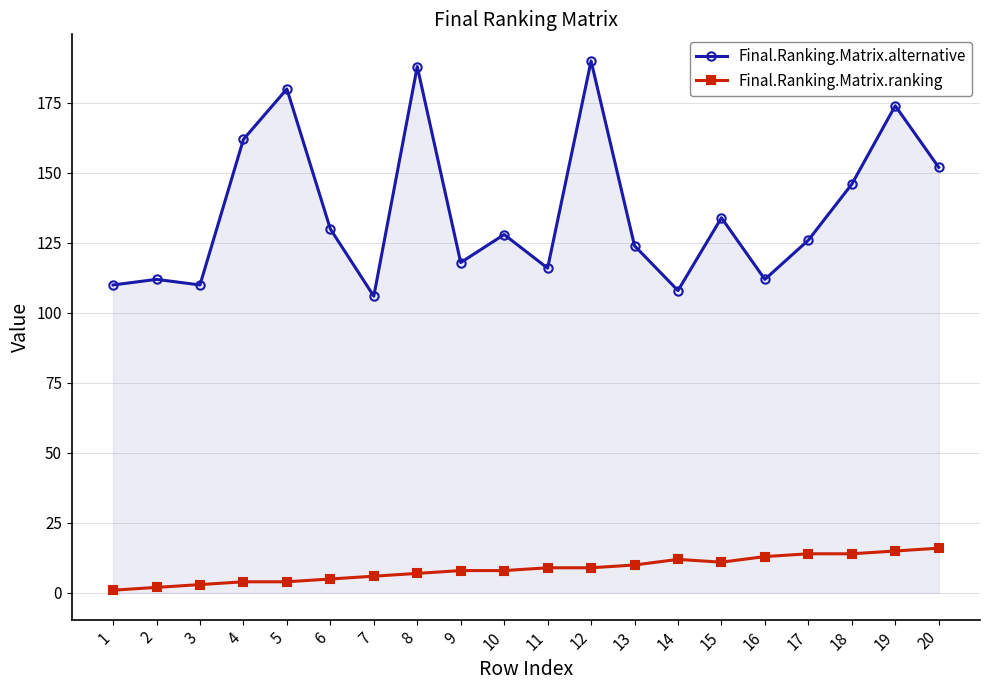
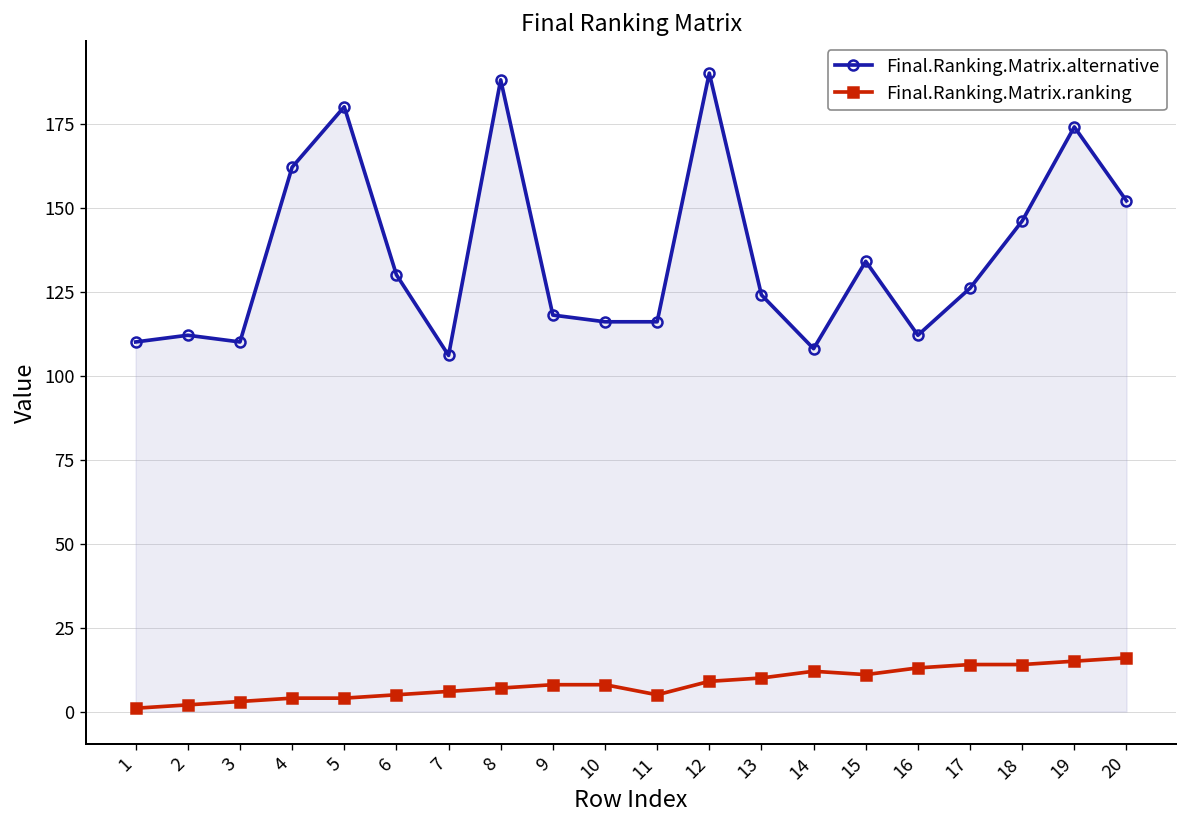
  {
    "Final.Ranking.Matrix.alternative": {
      "1": 110,
      "2": 112,
      "3": 110,
      "4": 162,
      "5": 180,
      "6": 130,
      "7": 106,
      "8": 188,
      "9": 118,
-     "10": 128,
+     "10": 116,
      "11": 116,
      "12": 190,
      "13": 124,
      "14": 108,
      "15": 134,
      "16": 112,
      "17": 126,
      "18": 146,
      "19": 174,
      "20": 152
    },
    "Final.Ranking.Matrix.ranking": {
      "1": 1,
      "2": 2,
      "3": 3,
      "4": 4,
      "5": 4,
      "6": 5,
      "7": 6,
      "8": 7,
      "9": 8,
      "10": 8,
-     "11": 9,
+     "11": 5,
      "12": 9,
      "13": 10,
      "14": 12,
      "15": 11,
      "16": 13,
      "17": 14,
      "18": 14,
      "19": 15,
      "20": 16
    }
  }
